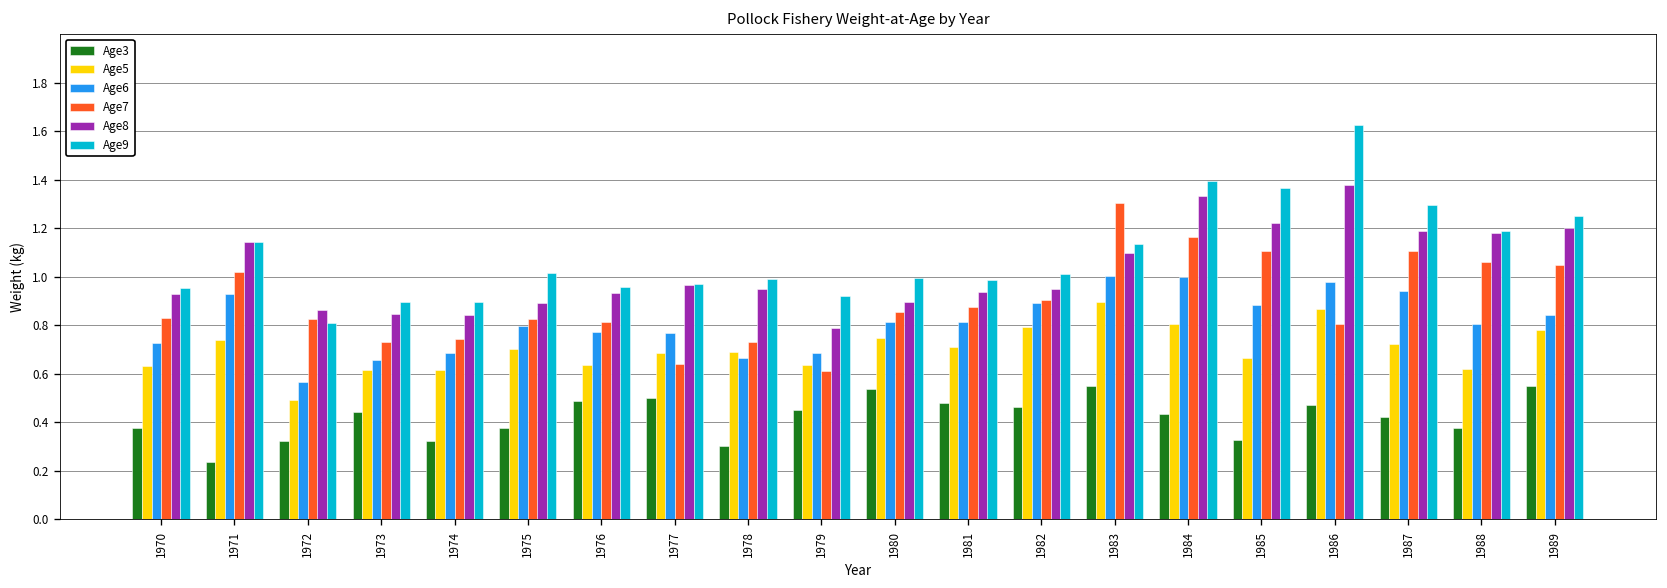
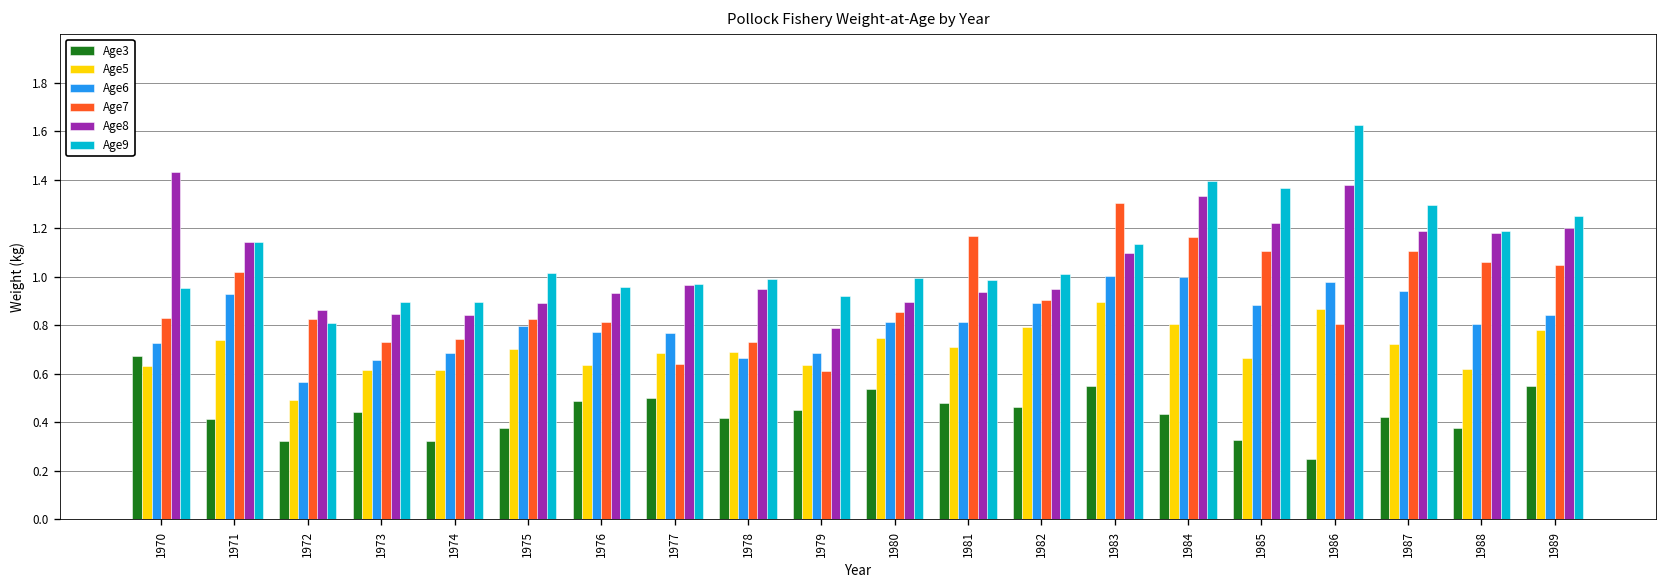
  {
    "Age3": {
-     "1970": 0.38,
-     "1971": 0.24,
+     "1970": 0.67,
+     "1971": 0.41,
      "1972": 0.33,
      "1973": 0.44,
      "1974": 0.32,
      "1975": 0.38,
      "1976": 0.49,
      "1977": 0.50,
-     "1978": 0.30,
+     "1978": 0.42,
      "1979": 0.45,
      "1980": 0.54,
      "1981": 0.48,
      "1982": 0.46,
      "1983": 0.55,
      "1984": 0.43,
      "1985": 0.33,
-     "1986": 0.47,
+     "1986": 0.25,
      "1987": 0.42,
      "1988": 0.38,
      "1989": 0.55
    },
    "Age5": {
      "1970": 0.63,
      "1971": 0.74,
      "1972": 0.49,
      "1973": 0.62,
      "1974": 0.62,
      "1975": 0.70,
      "1976": 0.64,
      "1977": 0.69,
      "1978": 0.69,
      "1979": 0.64,
      "1980": 0.75,
      "1981": 0.71,
      "1982": 0.79,
      "1983": 0.90,
      "1984": 0.81,
      "1985": 0.67,
      "1986": 0.87,
      "1987": 0.72,
      "1988": 0.62,
      "1989": 0.78
    },
    "Age7": {
      "1970": 0.83,
      "1971": 1.02,
      "1972": 0.83,
      "1973": 0.73,
      "1974": 0.74,
      "1975": 0.83,
      "1976": 0.81,
      "1977": 0.64,
      "1978": 0.73,
      "1979": 0.61,
      "1980": 0.85,
-     "1981": 0.87,
+     "1981": 1.17,
      "1982": 0.90,
      "1983": 1.30,
      "1984": 1.17,
      "1985": 1.11,
      "1986": 0.81,
      "1987": 1.10,
      "1988": 1.06,
      "1989": 1.05
    },
    "Age8": {
-     "1970": 0.93,
+     "1970": 1.43,
      "1971": 1.14,
      "1972": 0.86,
      "1973": 0.85,
      "1974": 0.84,
      "1975": 0.89,
      "1976": 0.93,
      "1977": 0.97,
      "1978": 0.95,
      "1979": 0.79,
      "1980": 0.90,
      "1981": 0.94,
      "1982": 0.95,
      "1983": 1.10,
      "1984": 1.33,
      "1985": 1.22,
      "1986": 1.38,
      "1987": 1.19,
      "1988": 1.18,
      "1989": 1.20
    }
  }
